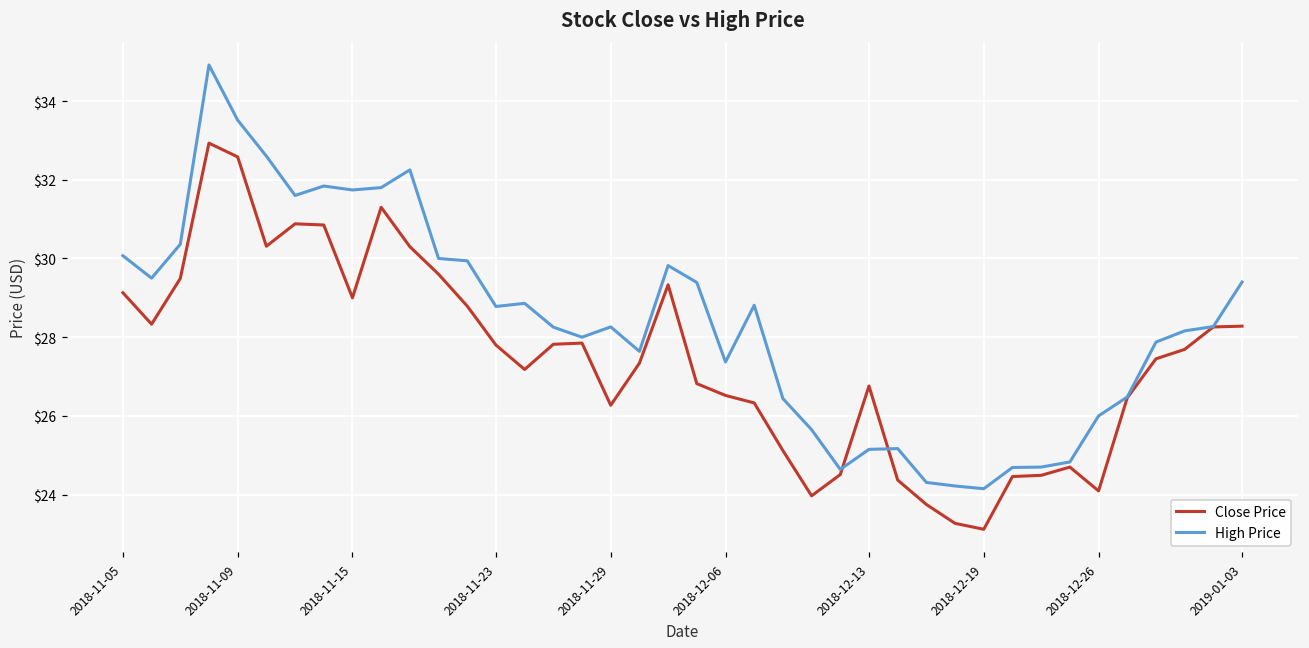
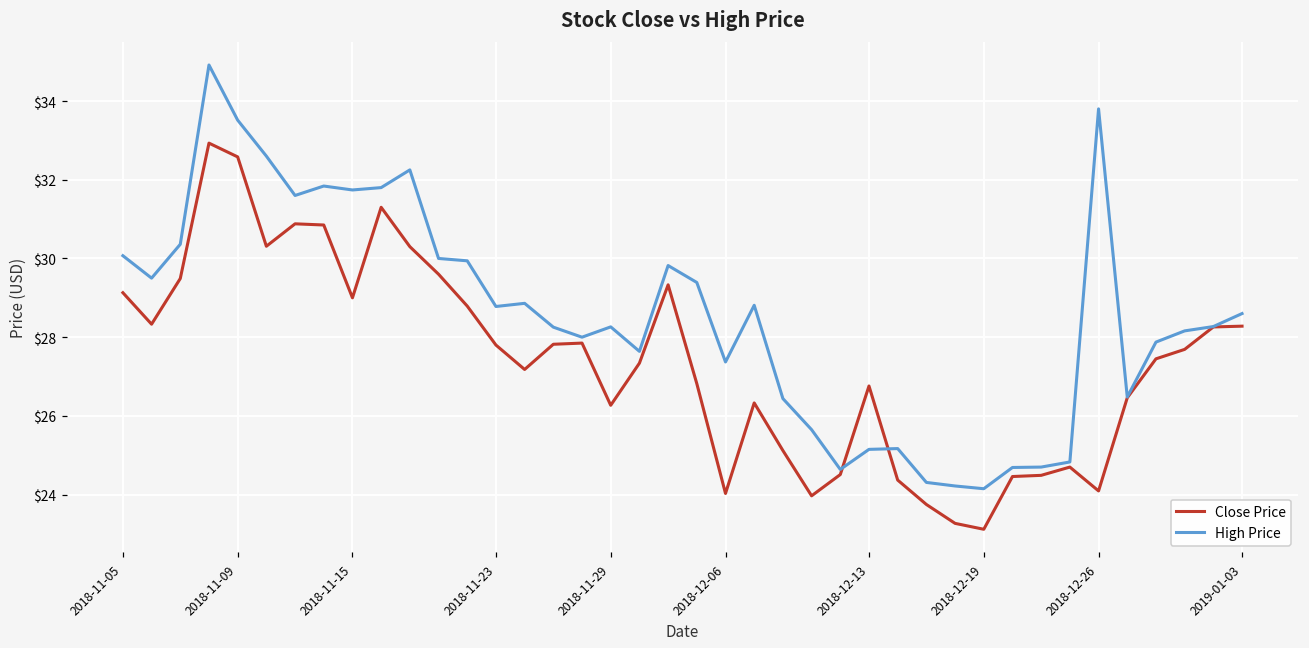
  {
    "Close Price": {
      "2018-11-05": "$29.1",
      "2018-11-09": "$32.6",
      "2018-11-15": "$29.0",
      "2018-11-23": "$27.8",
      "2018-11-29": "$26.3",
-     "2018-12-06": "$26.5",
+     "2018-12-06": "$24.0",
      "2018-12-13": "$26.8",
      "2018-12-19": "$23.1",
      "2018-12-26": "$24.1",
      "2019-01-03": "$28.3"
    },
    "High Price": {
      "2018-11-05": "$30.1",
      "2018-11-09": "$33.5",
      "2018-11-15": "$31.7",
      "2018-11-23": "$28.8",
      "2018-11-29": "$28.3",
      "2018-12-06": "$27.4",
      "2018-12-13": "$25.2",
      "2018-12-19": "$24.2",
-     "2018-12-26": "$26.0",
-     "2019-01-03": "$29.4"
+     "2018-12-26": "$33.8",
+     "2019-01-03": "$28.6"
    }
  }
